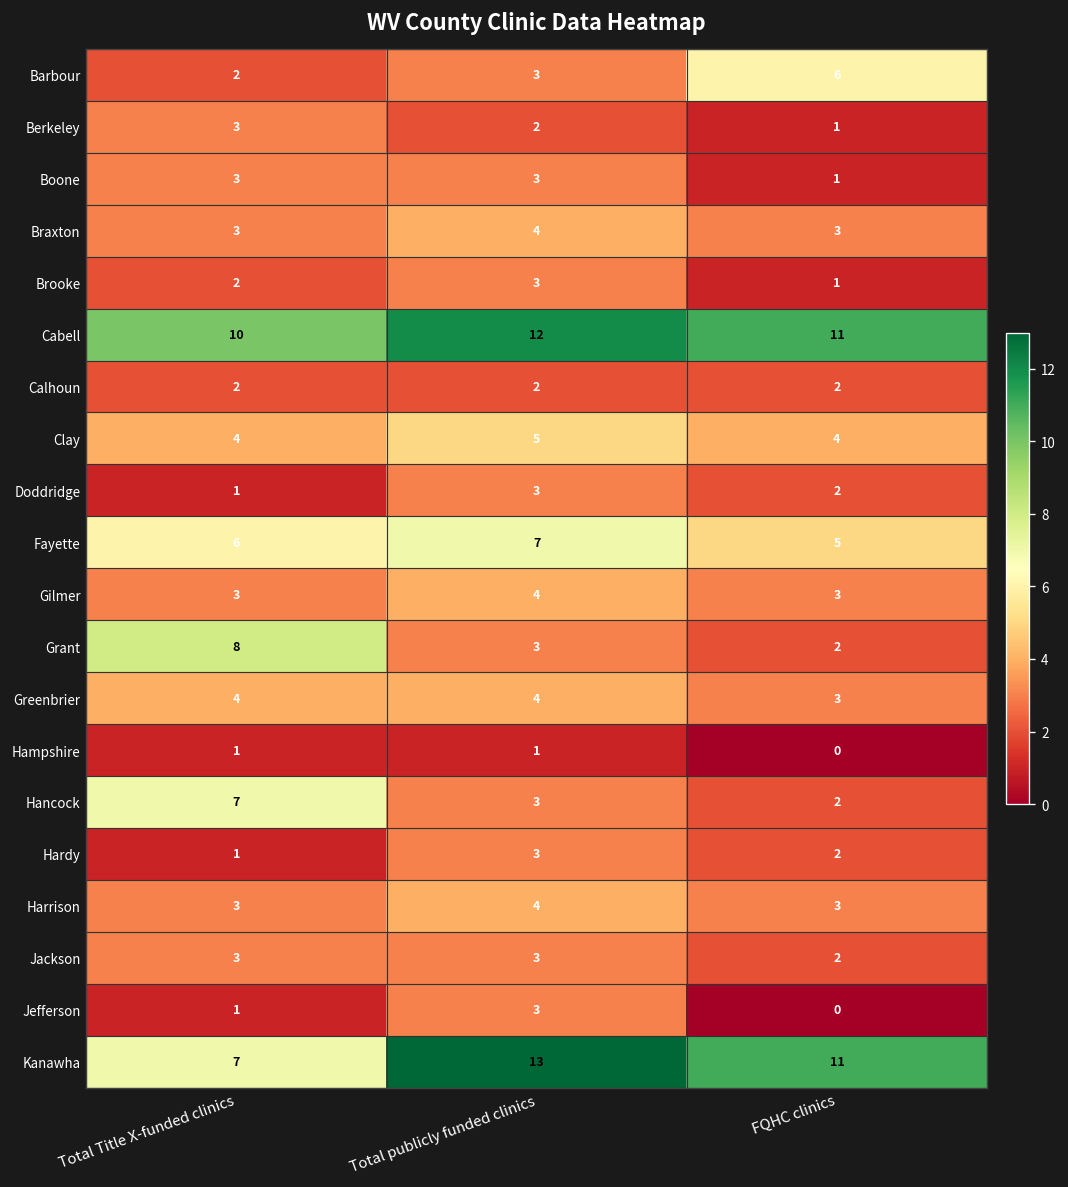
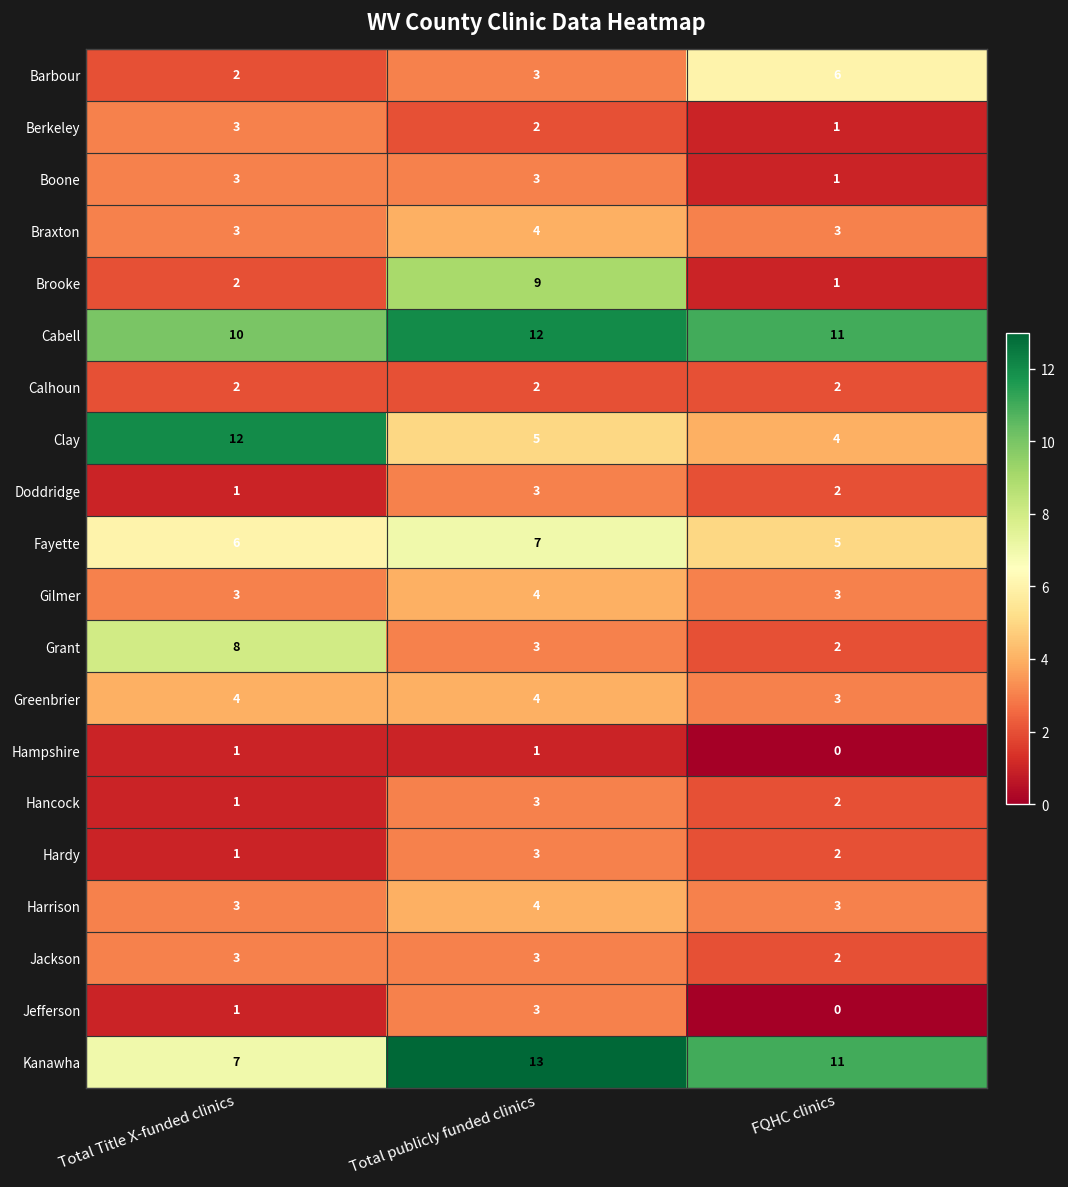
  {
    "Barbour": {
      "Total Title X-funded clinics": 2,
      "Total publicly funded clinics": 3,
      "FQHC clinics": 6
    },
    "Berkeley": {
      "Total Title X-funded clinics": 3,
      "Total publicly funded clinics": 2,
      "FQHC clinics": 1
    },
    "Boone": {
      "Total Title X-funded clinics": 3,
      "Total publicly funded clinics": 3,
      "FQHC clinics": 1
    },
    "Braxton": {
      "Total Title X-funded clinics": 3,
      "Total publicly funded clinics": 4,
      "FQHC clinics": 3
    },
    "Brooke": {
      "Total Title X-funded clinics": 2,
-     "Total publicly funded clinics": 3,
+     "Total publicly funded clinics": 9,
      "FQHC clinics": 1
    },
    "Cabell": {
      "Total Title X-funded clinics": 10,
      "Total publicly funded clinics": 12,
      "FQHC clinics": 11
    },
    "Calhoun": {
      "Total Title X-funded clinics": 2,
      "Total publicly funded clinics": 2,
      "FQHC clinics": 2
    },
    "Clay": {
-     "Total Title X-funded clinics": 4,
+     "Total Title X-funded clinics": 12,
      "Total publicly funded clinics": 5,
      "FQHC clinics": 4
    },
    "Doddridge": {
      "Total Title X-funded clinics": 1,
      "Total publicly funded clinics": 3,
      "FQHC clinics": 2
    },
    "Fayette": {
      "Total Title X-funded clinics": 6,
      "Total publicly funded clinics": 7,
      "FQHC clinics": 5
    },
    "Gilmer": {
      "Total Title X-funded clinics": 3,
      "Total publicly funded clinics": 4,
      "FQHC clinics": 3
    },
    "Grant": {
      "Total Title X-funded clinics": 8,
      "Total publicly funded clinics": 3,
      "FQHC clinics": 2
    },
    "Greenbrier": {
      "Total Title X-funded clinics": 4,
      "Total publicly funded clinics": 4,
      "FQHC clinics": 3
    },
    "Hampshire": {
      "Total Title X-funded clinics": 1,
      "Total publicly funded clinics": 1,
      "FQHC clinics": 0
    },
    "Hancock": {
-     "Total Title X-funded clinics": 7,
+     "Total Title X-funded clinics": 1,
      "Total publicly funded clinics": 3,
      "FQHC clinics": 2
    },
    "Hardy": {
      "Total Title X-funded clinics": 1,
      "Total publicly funded clinics": 3,
      "FQHC clinics": 2
    },
    "Harrison": {
      "Total Title X-funded clinics": 3,
      "Total publicly funded clinics": 4,
      "FQHC clinics": 3
    },
    "Jackson": {
      "Total Title X-funded clinics": 3,
      "Total publicly funded clinics": 3,
      "FQHC clinics": 2
    },
    "Jefferson": {
      "Total Title X-funded clinics": 1,
      "Total publicly funded clinics": 3,
      "FQHC clinics": 0
    },
    "Kanawha": {
      "Total Title X-funded clinics": 7,
      "Total publicly funded clinics": 13,
      "FQHC clinics": 11
    }
  }
